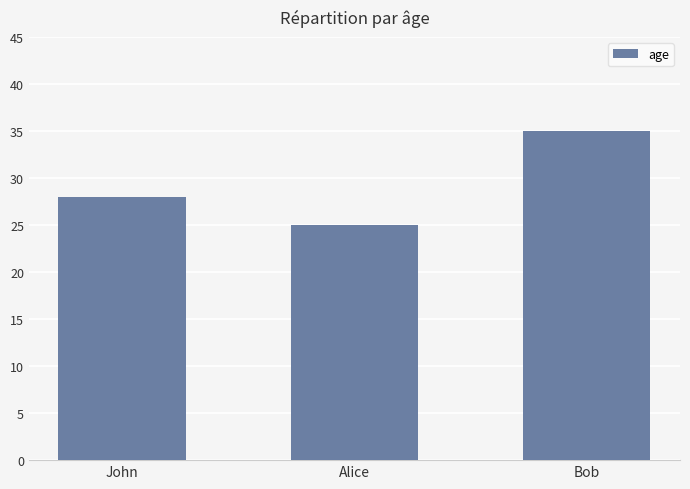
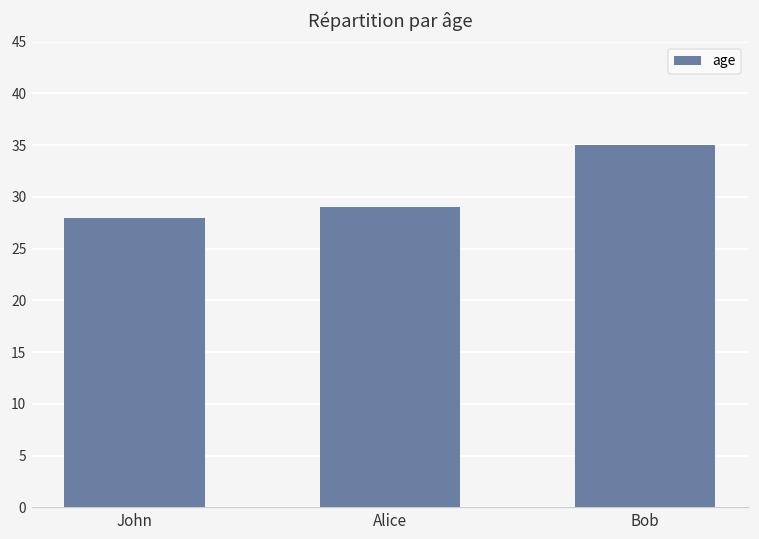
  {
    "John": 28,
-   "Alice": 25,
+   "Alice": 29,
    "Bob": 35
  }
